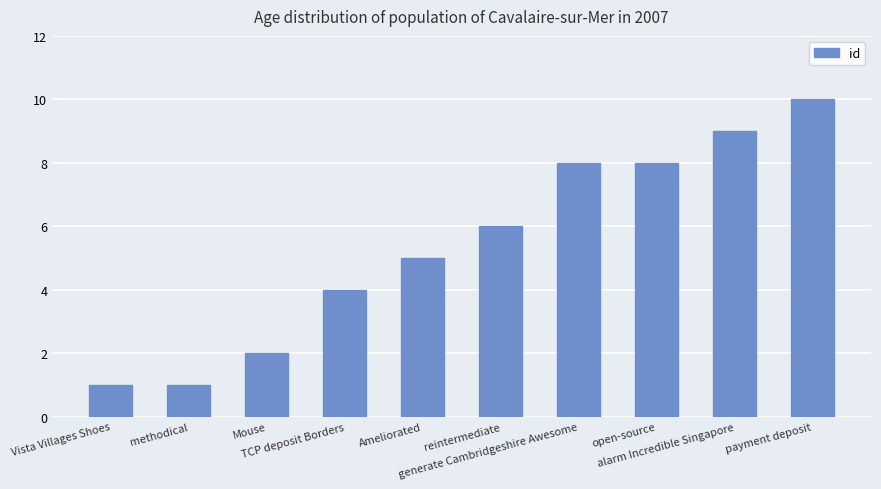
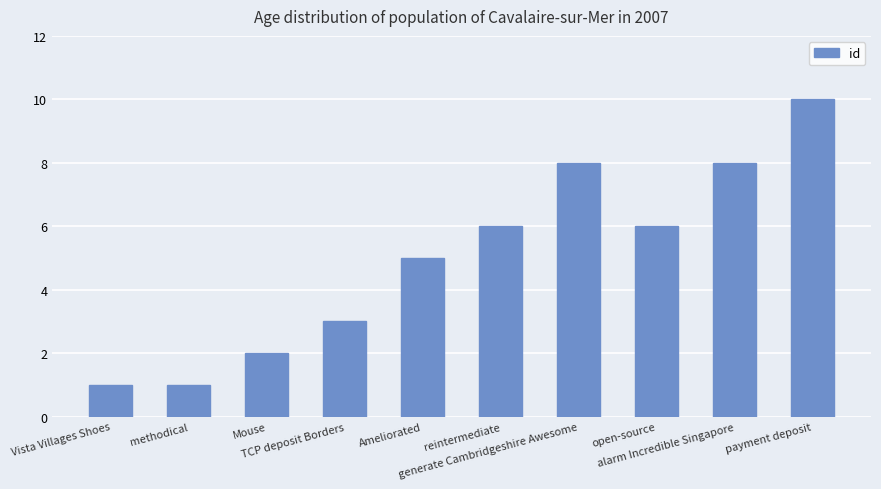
  {
    "Vista Villages Shoes": 1,
    "methodical": 1,
    "Mouse": 2,
-   "TCP deposit Borders": 4,
+   "TCP deposit Borders": 3,
    "Ameliorated": 5,
    "reintermediate": 6,
    "generate Cambridgeshire Awesome": 8,
-   "open-source": 8,
-   "alarm Incredible Singapore": 9,
+   "open-source": 6,
+   "alarm Incredible Singapore": 8,
    "payment deposit": 10
  }
